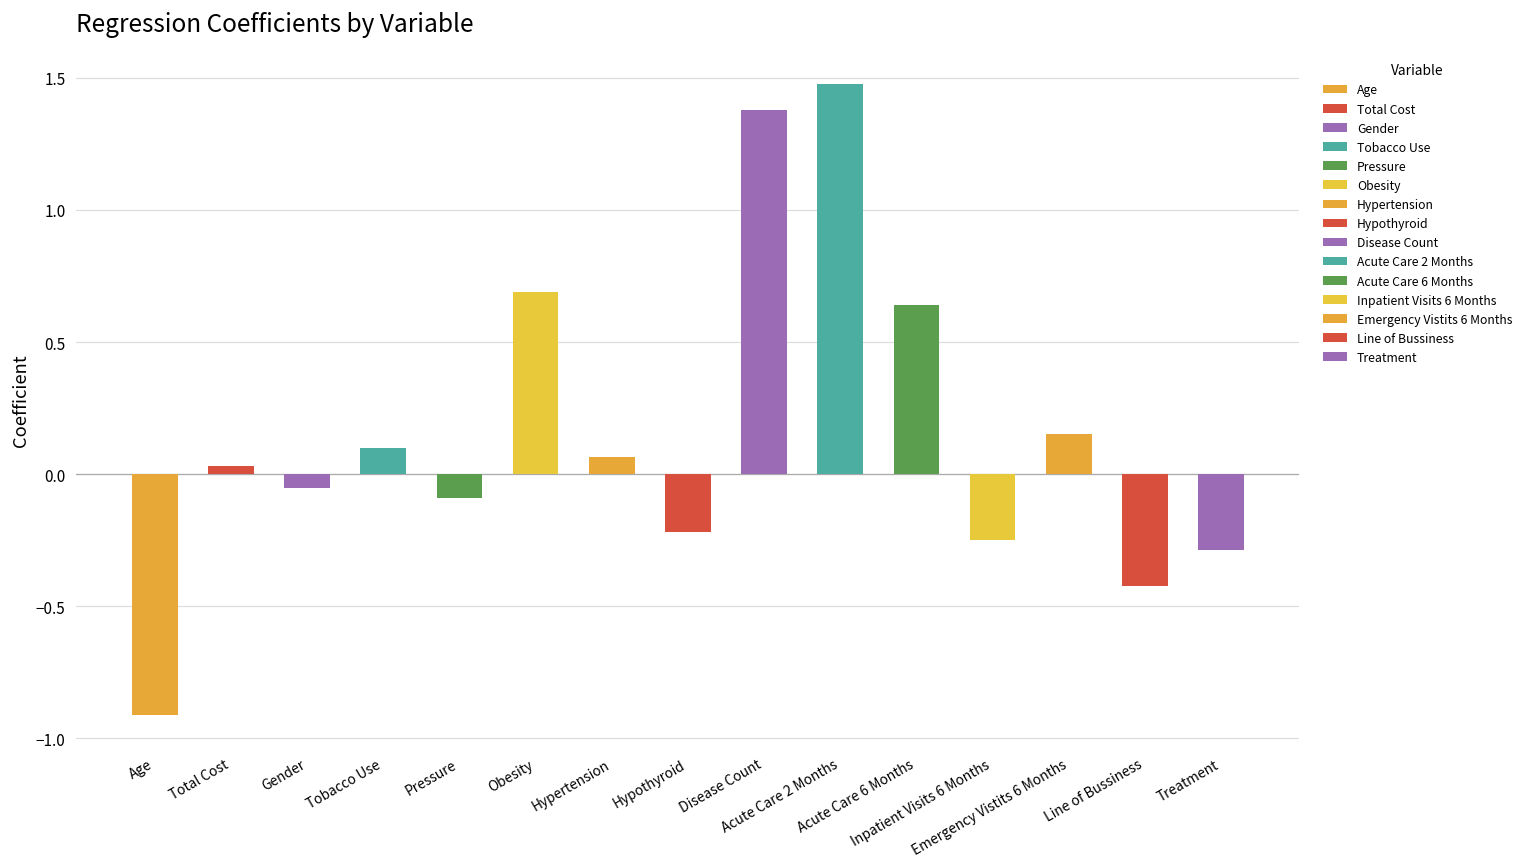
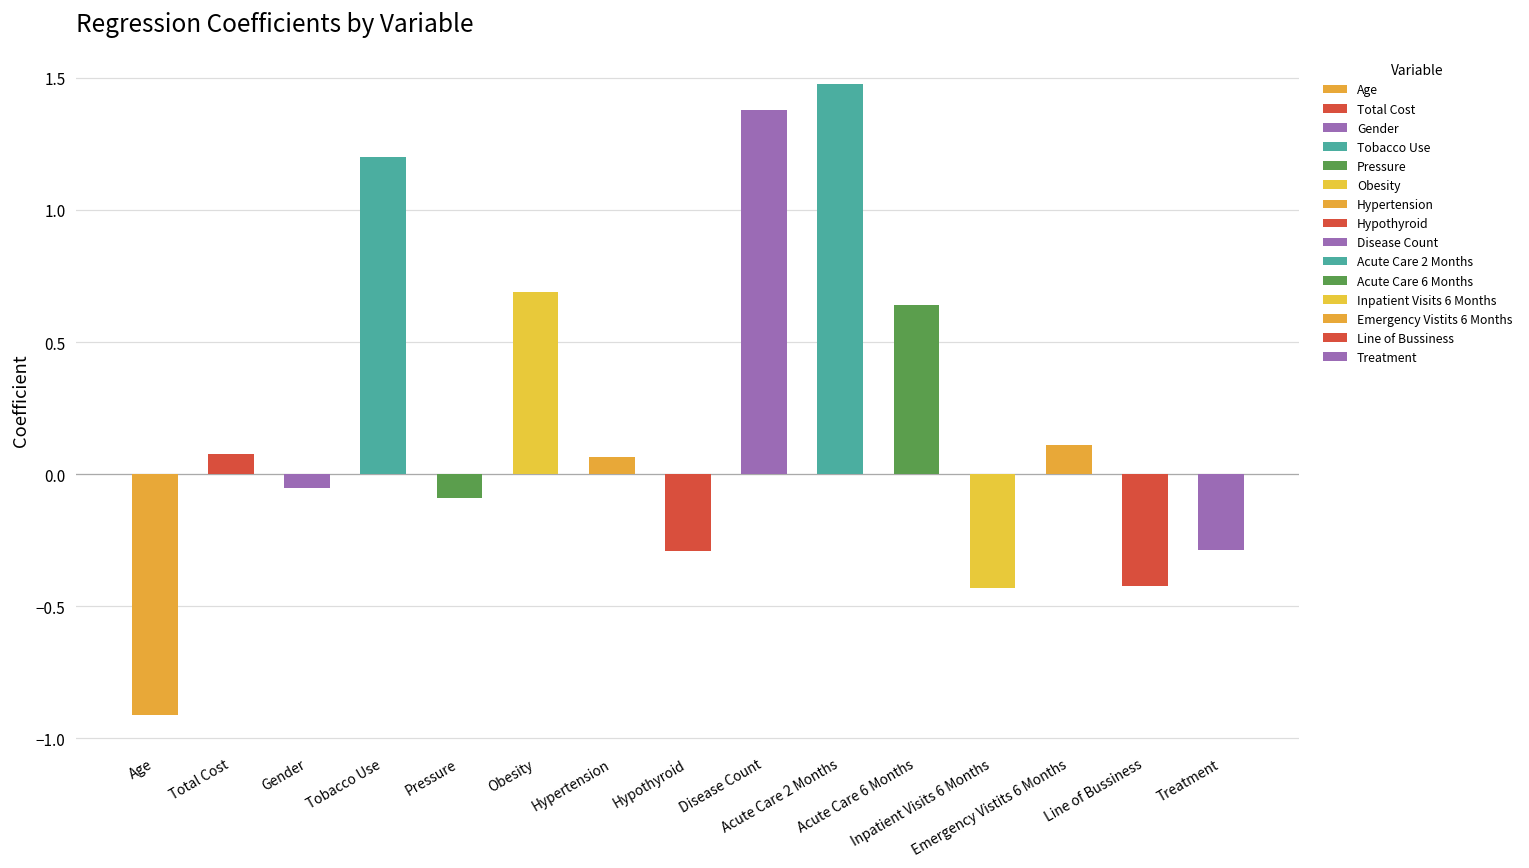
  {
    "Age": -0.91,
-   "Total Cost": 0.03,
+   "Total Cost": 0.08,
    "Gender": -0.05,
-   "Tobacco Use": 0.1,
+   "Tobacco Use": 1.2,
    "Pressure": -0.09,
    "Obesity": 0.69,
    "Hypertension": 0.06,
-   "Hypothyroid": -0.22,
+   "Hypothyroid": -0.29,
    "Disease Count": 1.38,
    "Acute Care 2 Months": 1.48,
    "Acute Care 6 Months": 0.64,
-   "Inpatient Visits 6 Months": -0.25,
-   "Emergency Vistits 6 Months": 0.15,
+   "Inpatient Visits 6 Months": -0.43,
+   "Emergency Vistits 6 Months": 0.11,
    "Line of Bussiness": -0.43,
    "Treatment": -0.29
  }
